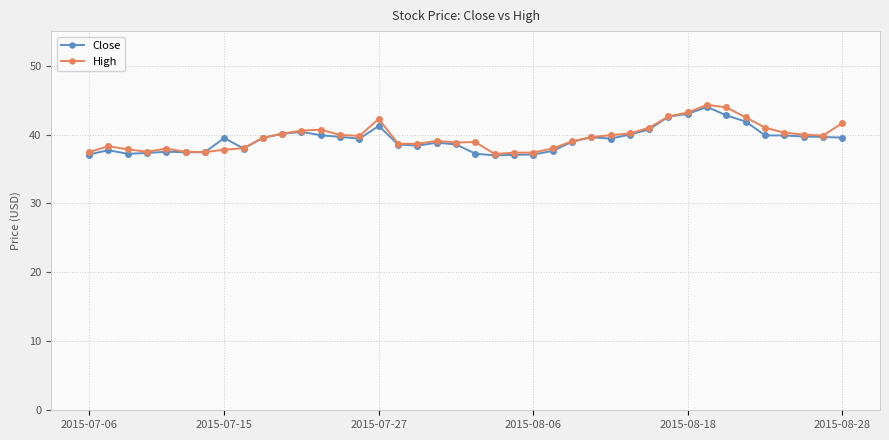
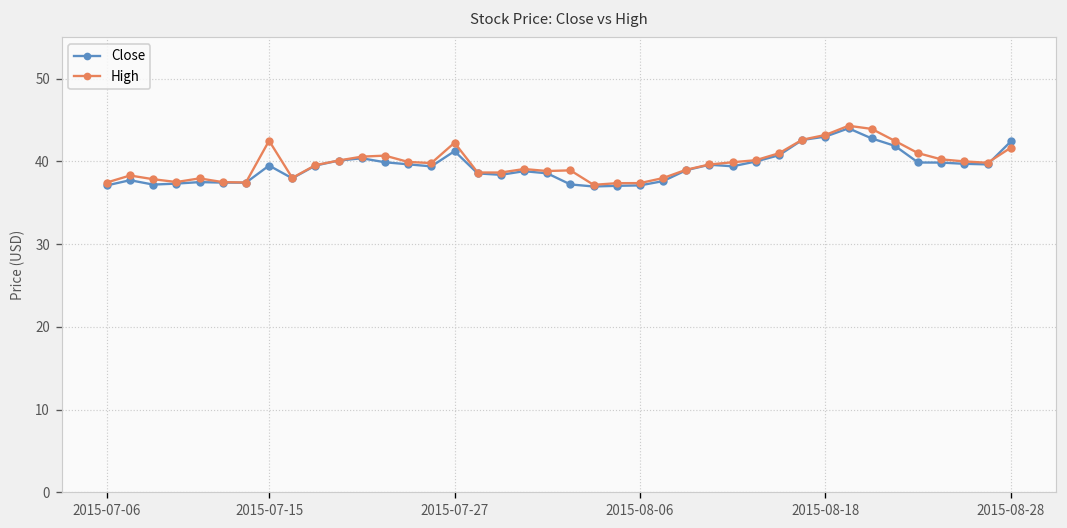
  {
    "Close": {
      "2015-07-15": 40,
      "2015-07-27": 41,
-     "2015-08-28": 40
+     "2015-08-28": 42
    },
    "High": {
-     "2015-07-15": 38,
+     "2015-07-15": 43,
      "2015-07-27": 42,
      "2015-08-28": 42
    }
  }
